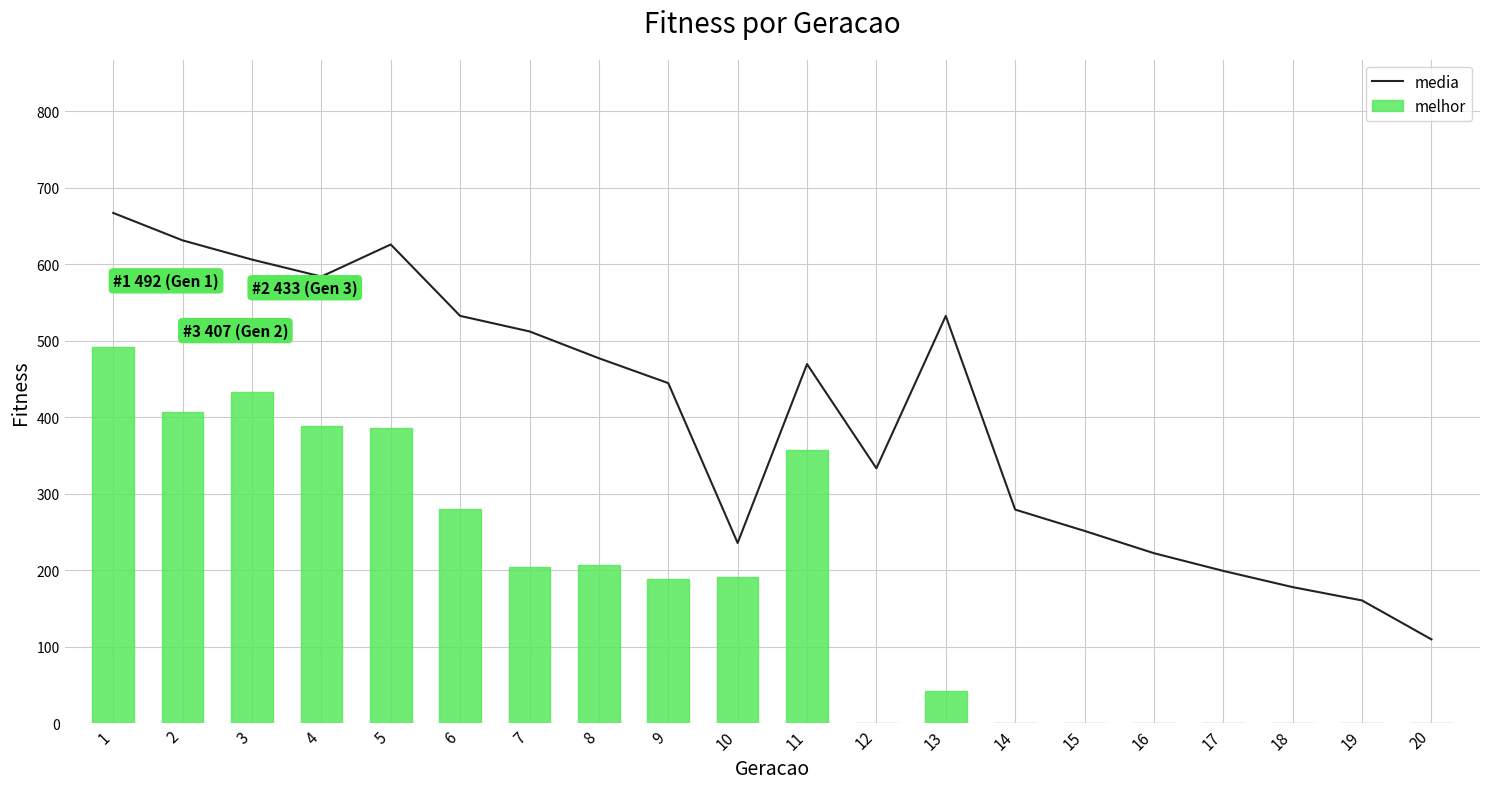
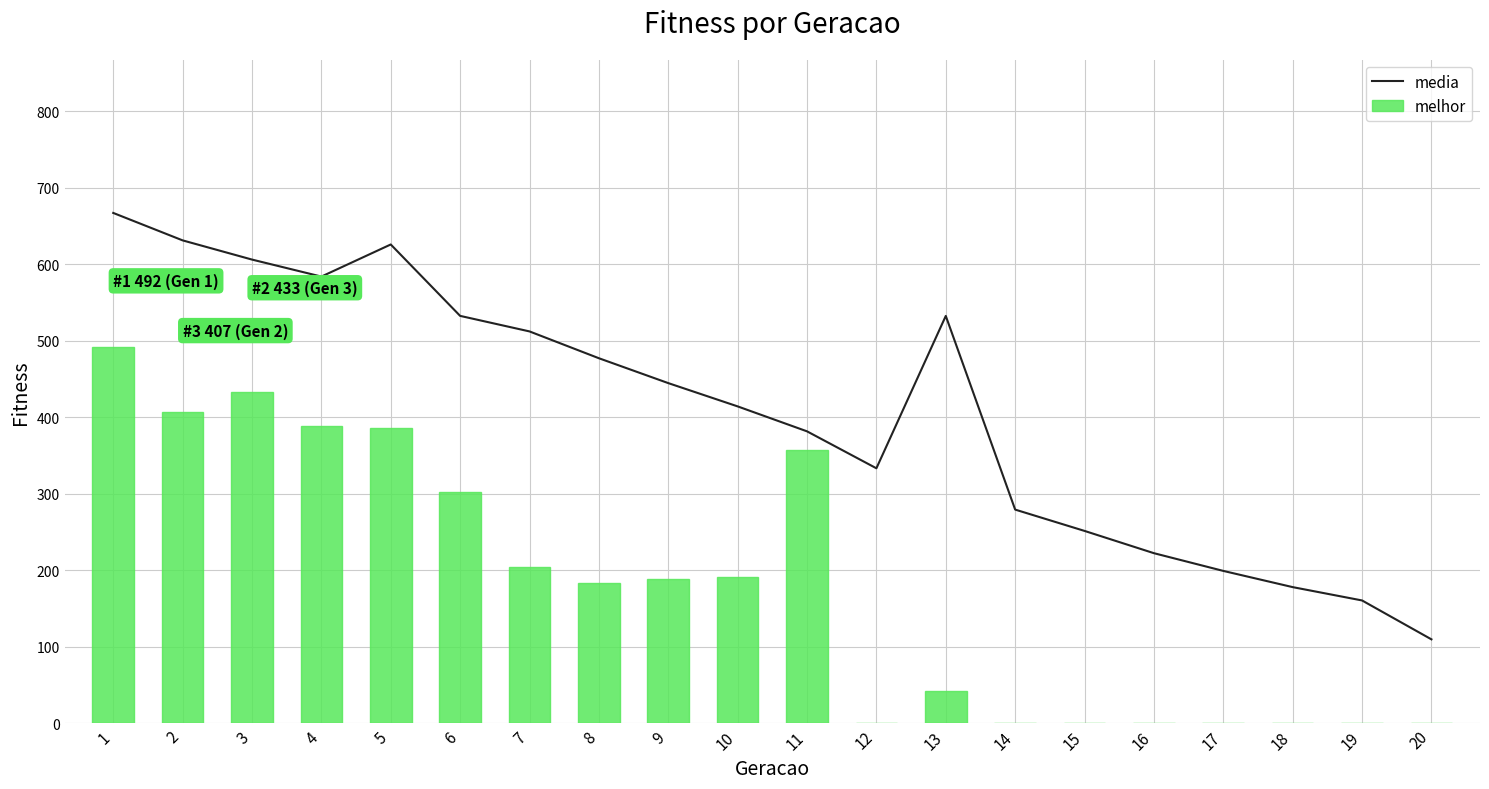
  {
    "media": {
      "1": 670,
      "2": 630,
      "3": 610,
      "5": 630,
      "6": 530,
      "7": 510,
      "8": 480,
      "9": 440,
-     "10": 240,
-     "11": 470,
+     "10": 410,
+     "11": 380,
      "12": 330,
      "13": 530,
      "14": 280,
      "15": 250,
      "16": 220,
      "17": 200,
      "18": 180,
      "19": 160,
      "20": 110
    },
    "melhor": {
      "1": 490,
      "2": 410,
      "3": 430,
      "4": 390,
      "5": 390,
-     "6": 280,
+     "6": 300,
      "7": 200,
-     "8": 210,
+     "8": 180,
      "9": 190,
      "10": 190,
      "11": 360,
      "12": 0,
      "13": 40,
      "14": 0,
      "15": 0,
      "16": 0,
      "17": 0,
      "18": 0,
      "19": 0,
      "20": 0
    }
  }
